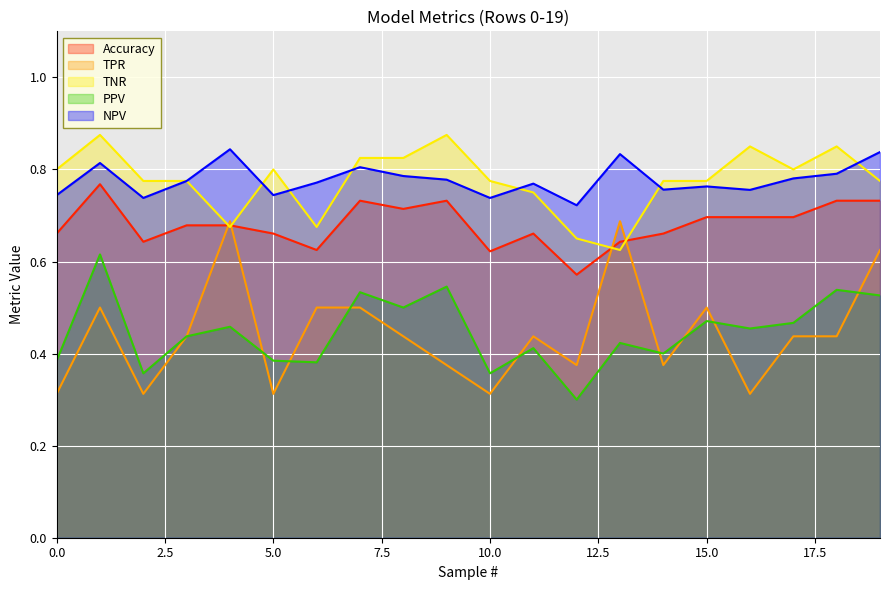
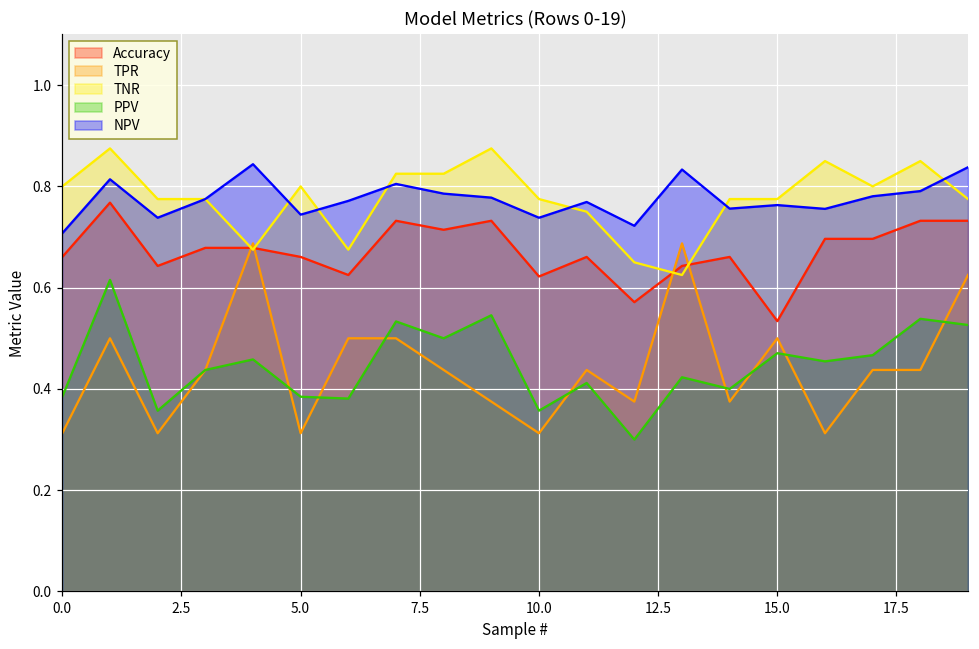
  {
    "Accuracy": {
      "0.0": 0.66,
      "5.0": 0.66,
      "10.0": 0.62,
-     "15.0": 0.70
+     "15.0": 0.53
    },
    "PPV": {
      "0.0": 0.38,
      "5.0": 0.38,
      "10.0": 0.36,
      "15.0": 0.47
    },
    "NPV": {
-     "0.0": 0.74,
+     "0.0": 0.71,
      "5.0": 0.74,
      "10.0": 0.74,
      "15.0": 0.76
    }
  }
